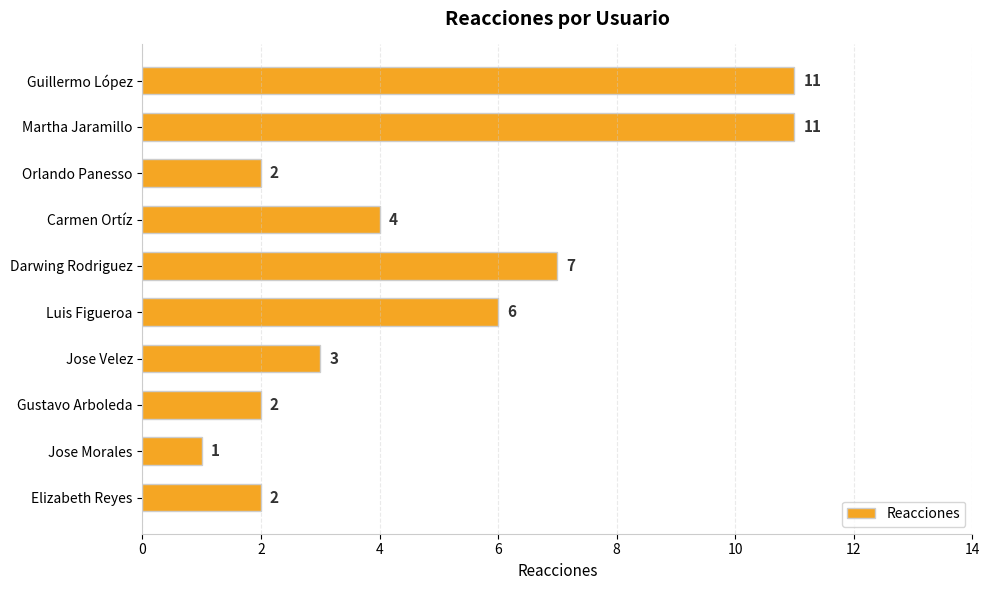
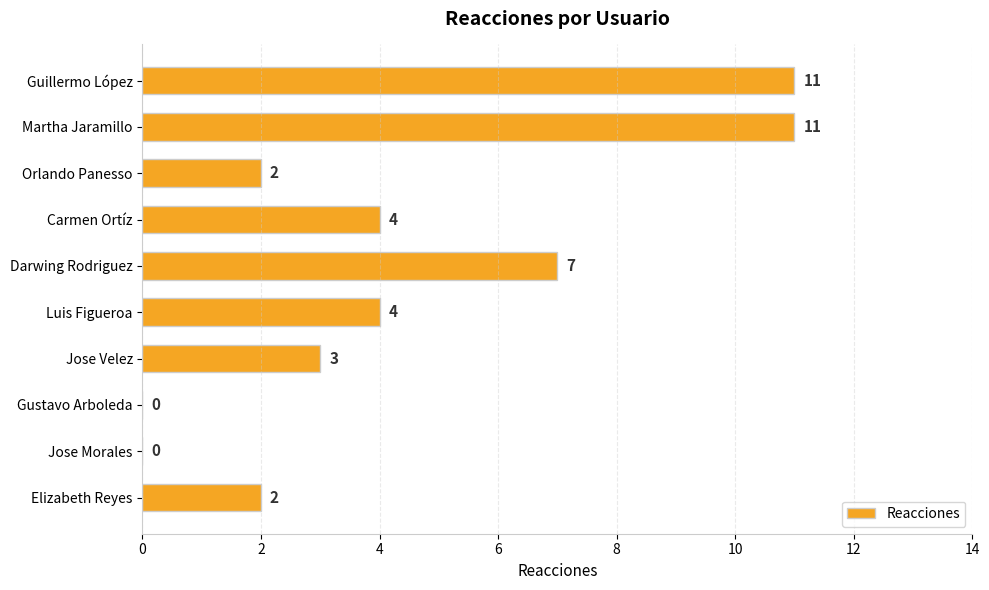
  {
    "Guillermo López": 11,
    "Martha Jaramillo": 11,
    "Orlando Panesso": 2,
    "Carmen Ortíz": 4,
    "Darwing Rodriguez": 7,
-   "Luis Figueroa": 6,
+   "Luis Figueroa": 4,
    "Jose Velez": 3,
-   "Gustavo Arboleda": 2,
-   "Jose Morales": 1,
+   "Gustavo Arboleda": 0,
+   "Jose Morales": 0,
    "Elizabeth Reyes": 2
  }
